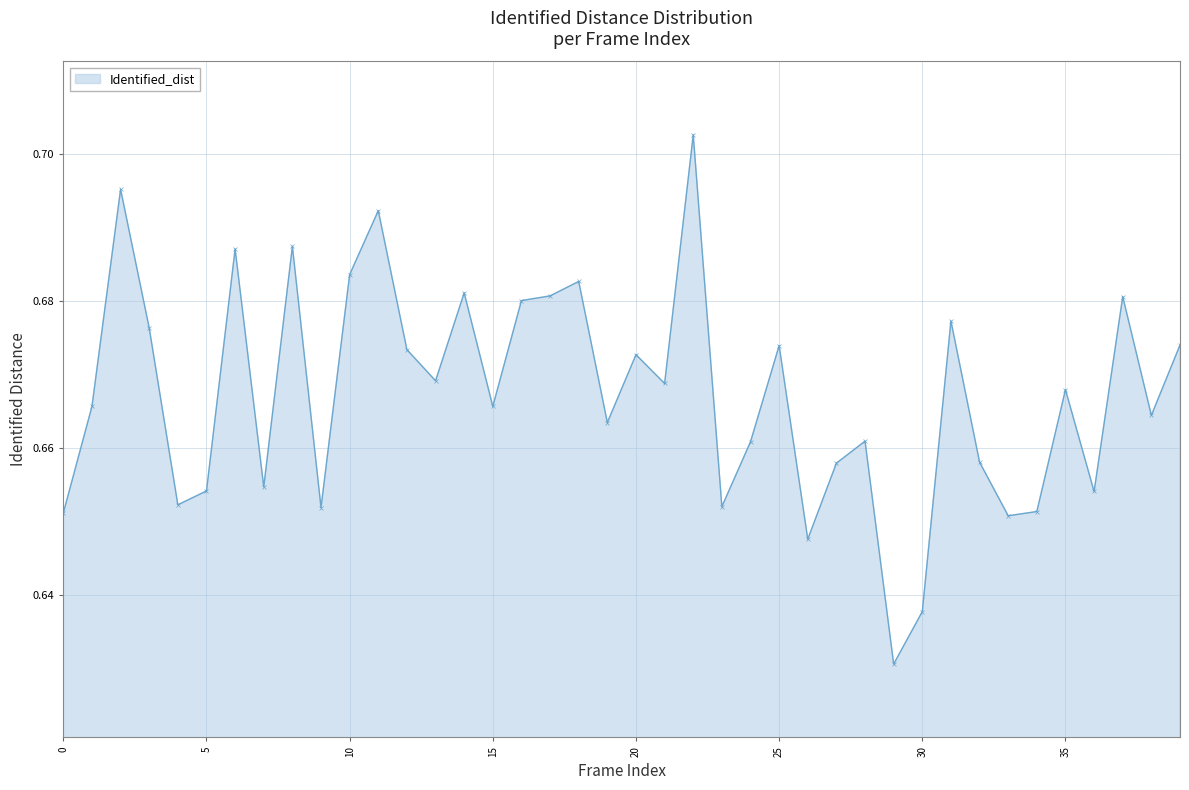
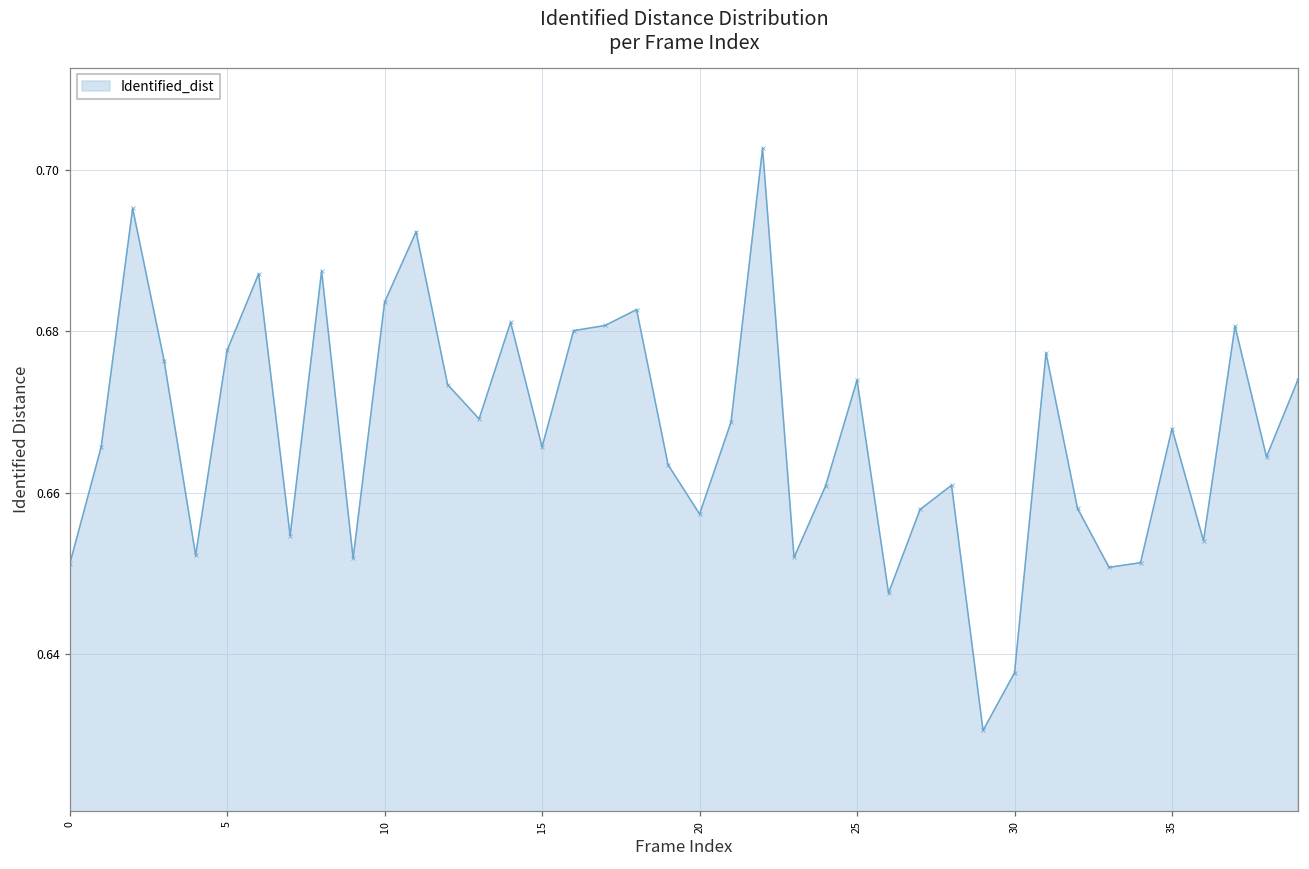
  {
    "0": 0.651,
-   "5": 0.654,
+   "5": 0.678,
    "10": 0.684,
    "15": 0.666,
-   "20": 0.673,
+   "20": 0.657,
    "25": 0.674,
    "30": 0.638,
    "35": 0.668
  }
